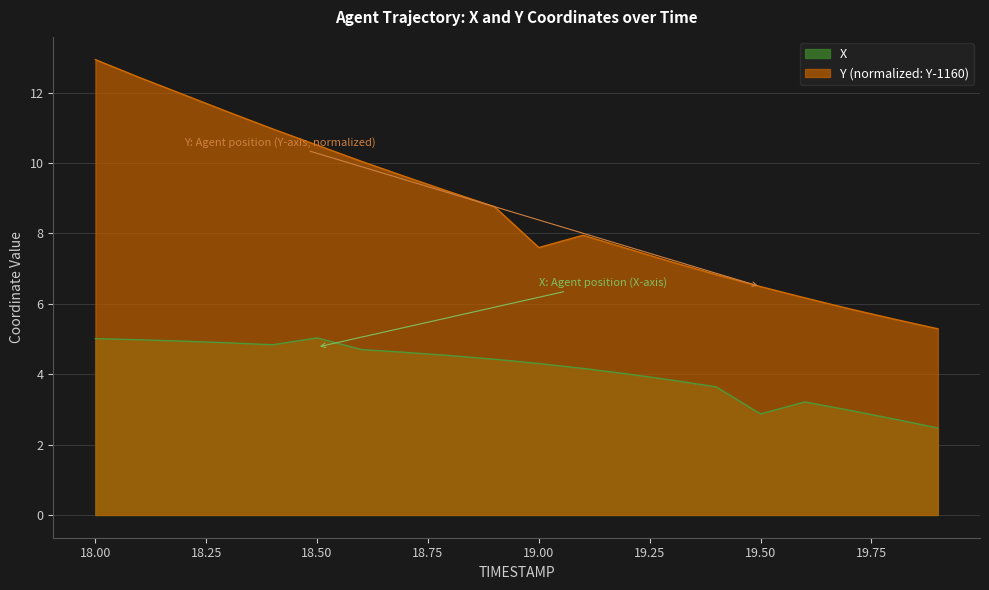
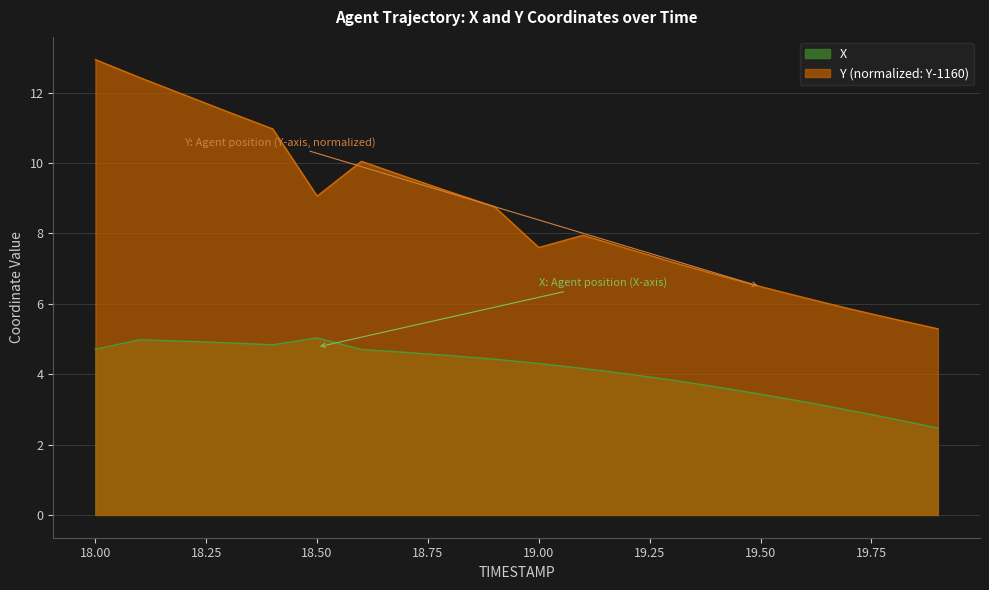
  {
    "X": {
-     "18.00": 5.0,
+     "18.00": 4.7,
      "18.50": 5.0,
      "19.00": 4.3,
-     "19.50": 2.9
+     "19.50": 3.4
    },
    "Y (normalized: Y-1160)": {
      "18.00": 12.9,
-     "18.50": 10.5,
+     "18.50": 9.1,
      "19.00": 7.6,
      "19.50": 6.5
    }
  }
